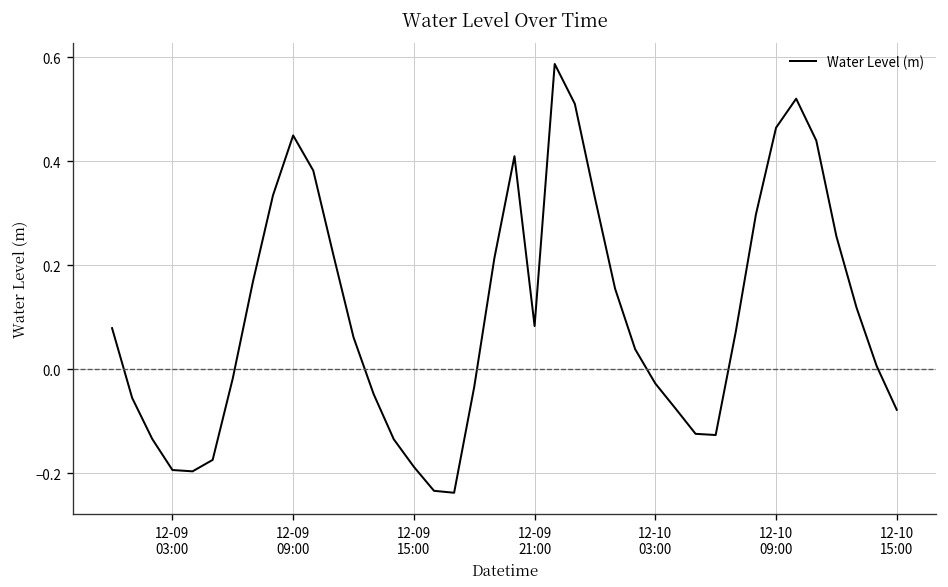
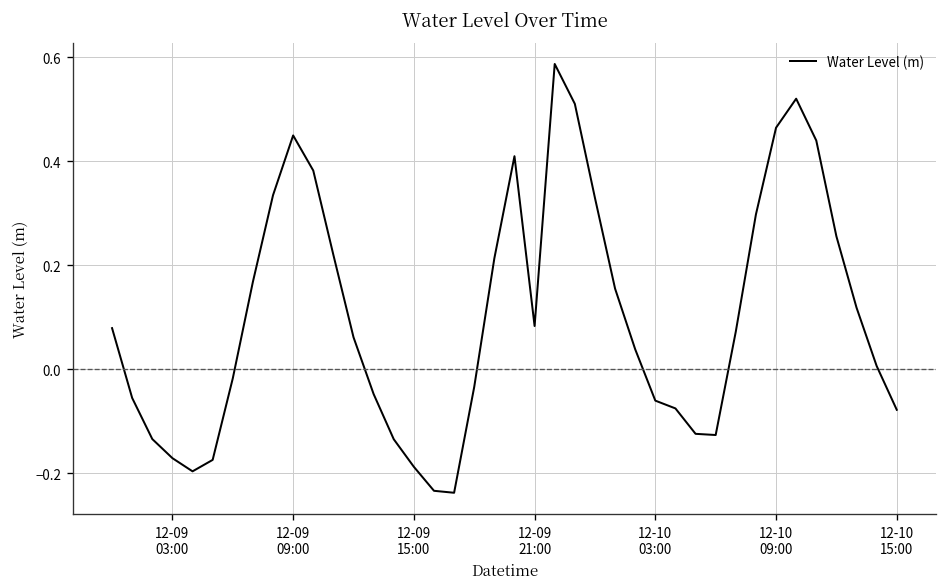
  {
-   "12-09 03:00": -0.19,
+   "12-09 03:00": -0.17,
    "12-09 09:00": 0.45,
    "12-09 15:00": -0.19,
    "12-09 21:00": 0.08,
-   "12-10 03:00": -0.03,
+   "12-10 03:00": -0.06,
    "12-10 09:00": 0.46,
    "12-10 15:00": -0.08
  }
